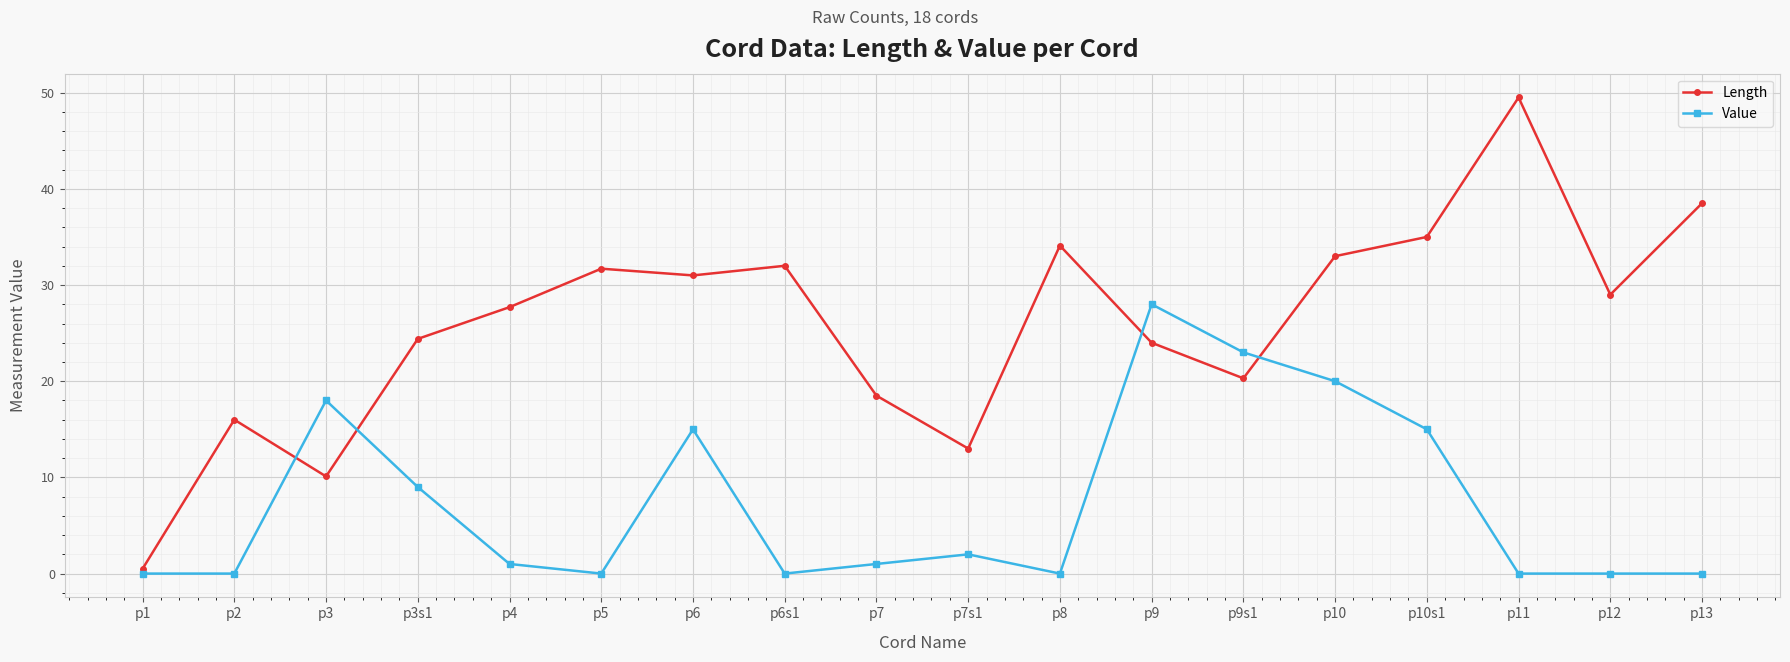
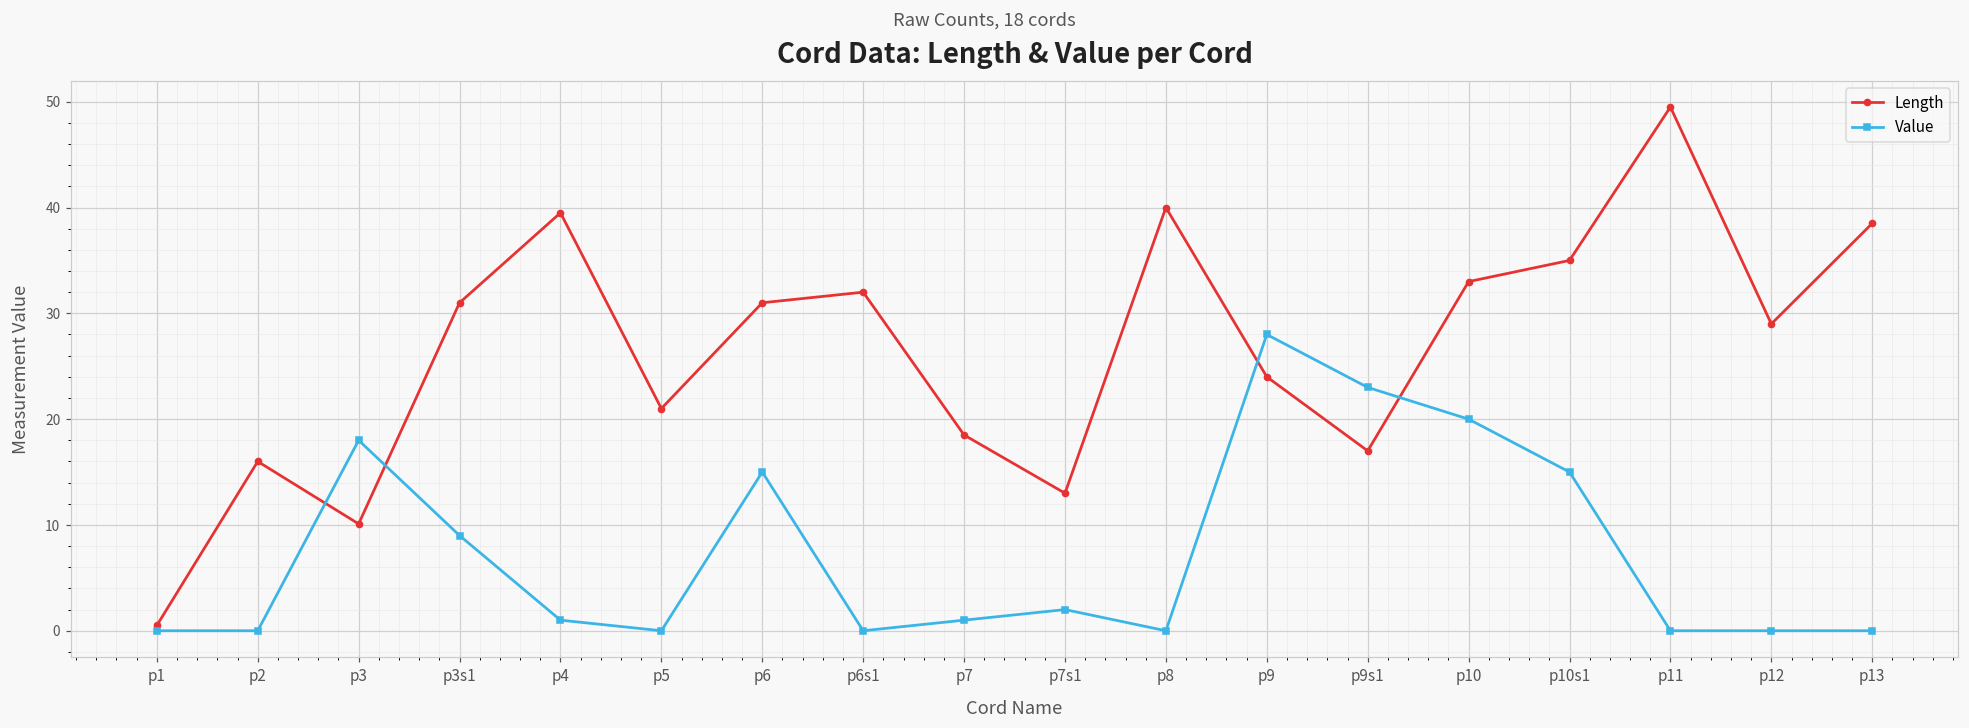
  {
    "Length": {
      "p1": 1,
      "p2": 16,
      "p3": 10,
-     "p3s1": 24,
-     "p4": 28,
-     "p5": 32,
+     "p3s1": 31,
+     "p4": 40,
+     "p5": 21,
      "p6": 31,
      "p6s1": 32,
      "p7": 19,
      "p7s1": 13,
-     "p8": 34,
+     "p8": 40,
      "p9": 24,
-     "p9s1": 20,
+     "p9s1": 17,
      "p10": 33,
      "p10s1": 35,
      "p11": 50,
      "p12": 29,
      "p13": 39
    },
    "Value": {
      "p1": 0,
      "p2": 0,
      "p3": 18,
      "p3s1": 9,
      "p4": 1,
      "p5": 0,
      "p6": 15,
      "p6s1": 0,
      "p7": 1,
      "p7s1": 2,
      "p8": 0,
      "p9": 28,
      "p9s1": 23,
      "p10": 20,
      "p10s1": 15,
      "p11": 0,
      "p12": 0,
      "p13": 0
    }
  }
